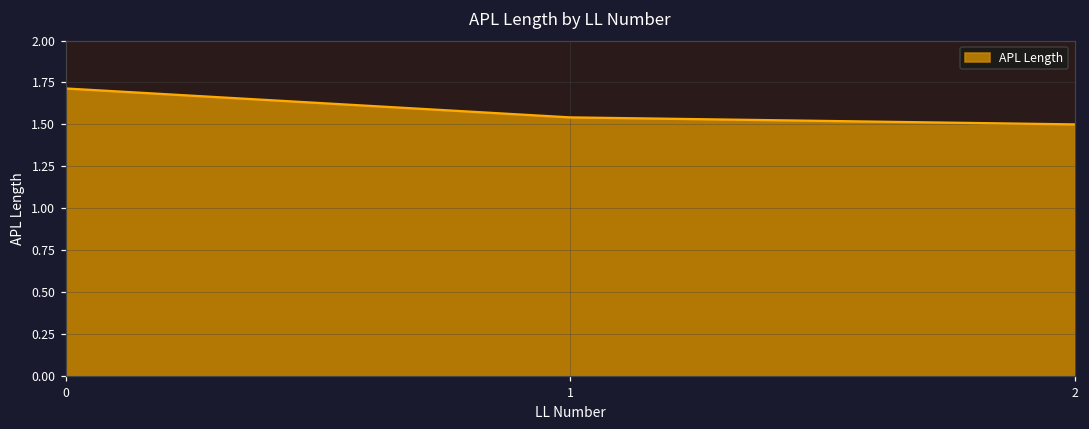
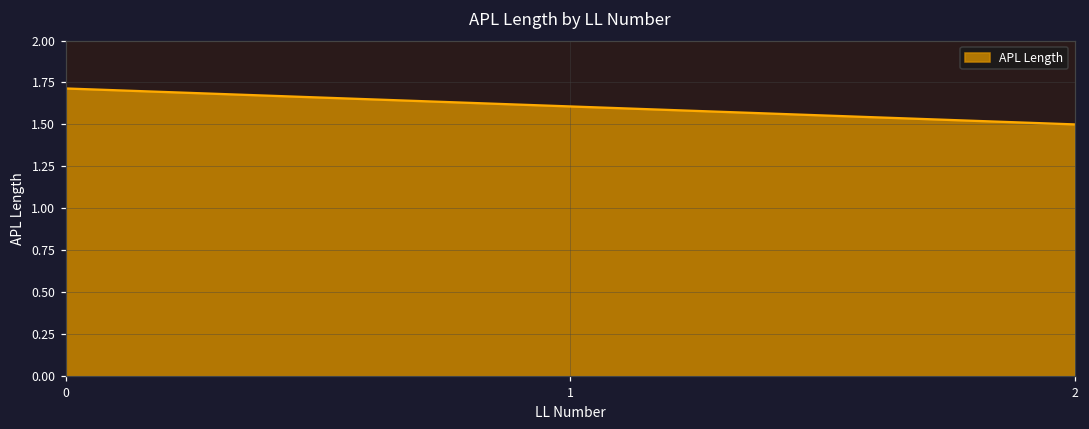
  {
    "0": 1.71,
-   "1": 1.54,
+   "1": 1.61,
    "2": 1.50
  }
